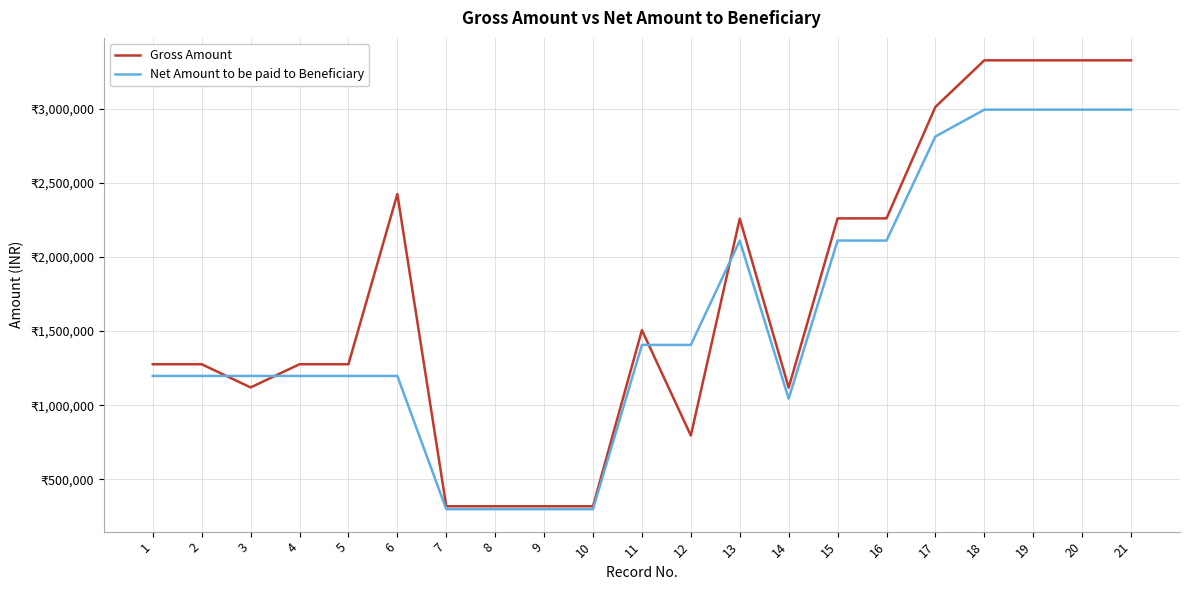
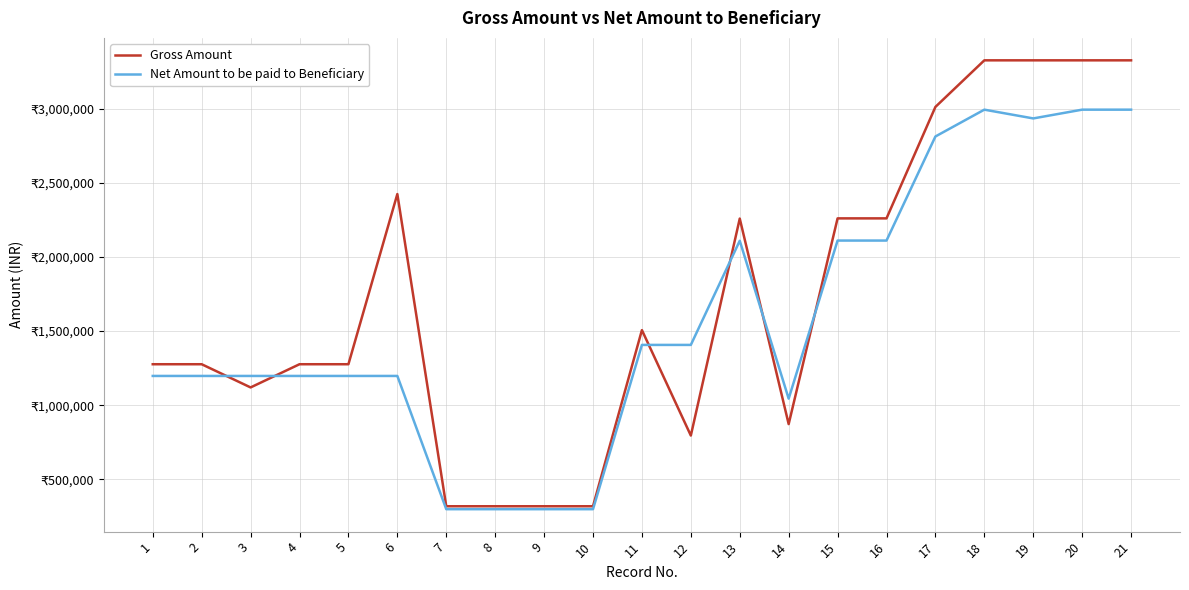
  {
    "Gross Amount": {
      "1": "₹1,280,000",
      "2": "₹1,280,000",
      "3": "₹1,120,000",
      "4": "₹1,280,000",
      "5": "₹1,280,000",
      "6": "₹2,420,000",
      "7": "₹320,000",
      "8": "₹320,000",
      "9": "₹320,000",
      "10": "₹320,000",
      "11": "₹1,510,000",
      "12": "₹800,000",
      "13": "₹2,260,000",
-     "14": "₹1,120,000",
+     "14": "₹870,000",
      "15": "₹2,260,000",
      "16": "₹2,260,000",
      "17": "₹3,010,000",
      "18": "₹3,330,000",
      "19": "₹3,330,000",
      "20": "₹3,330,000",
      "21": "₹3,330,000"
    },
    "Net Amount to be paid to Beneficiary": {
      "1": "₹1,200,000",
      "2": "₹1,200,000",
      "3": "₹1,200,000",
      "4": "₹1,200,000",
      "5": "₹1,200,000",
      "6": "₹1,200,000",
      "7": "₹300,000",
      "8": "₹300,000",
      "9": "₹300,000",
      "10": "₹300,000",
      "11": "₹1,410,000",
      "12": "₹1,410,000",
      "13": "₹2,110,000",
      "14": "₹1,040,000",
      "15": "₹2,110,000",
      "16": "₹2,110,000",
      "17": "₹2,810,000",
      "18": "₹2,990,000",
-     "19": "₹2,990,000",
+     "19": "₹2,930,000",
      "20": "₹2,990,000",
      "21": "₹2,990,000"
    }
  }
